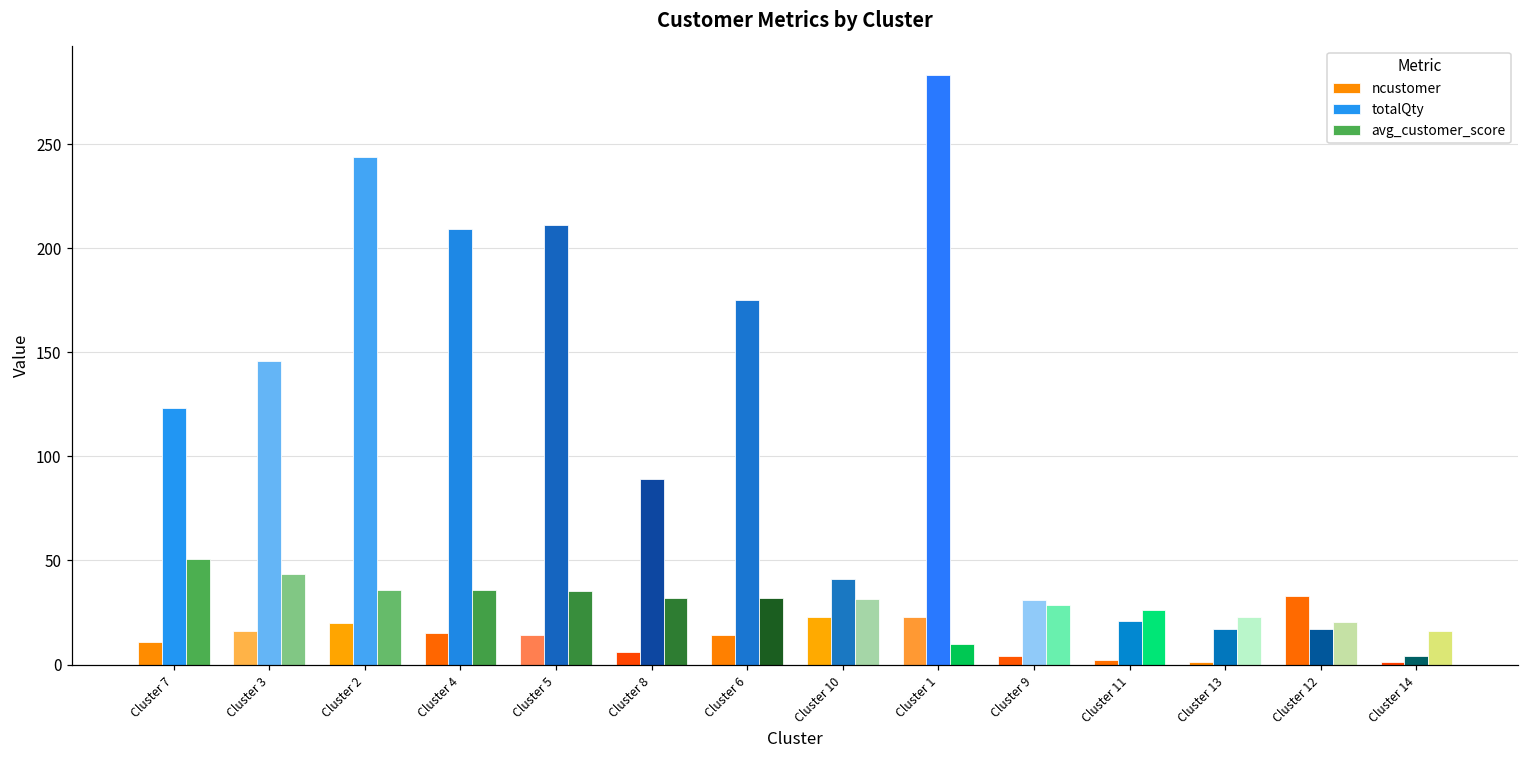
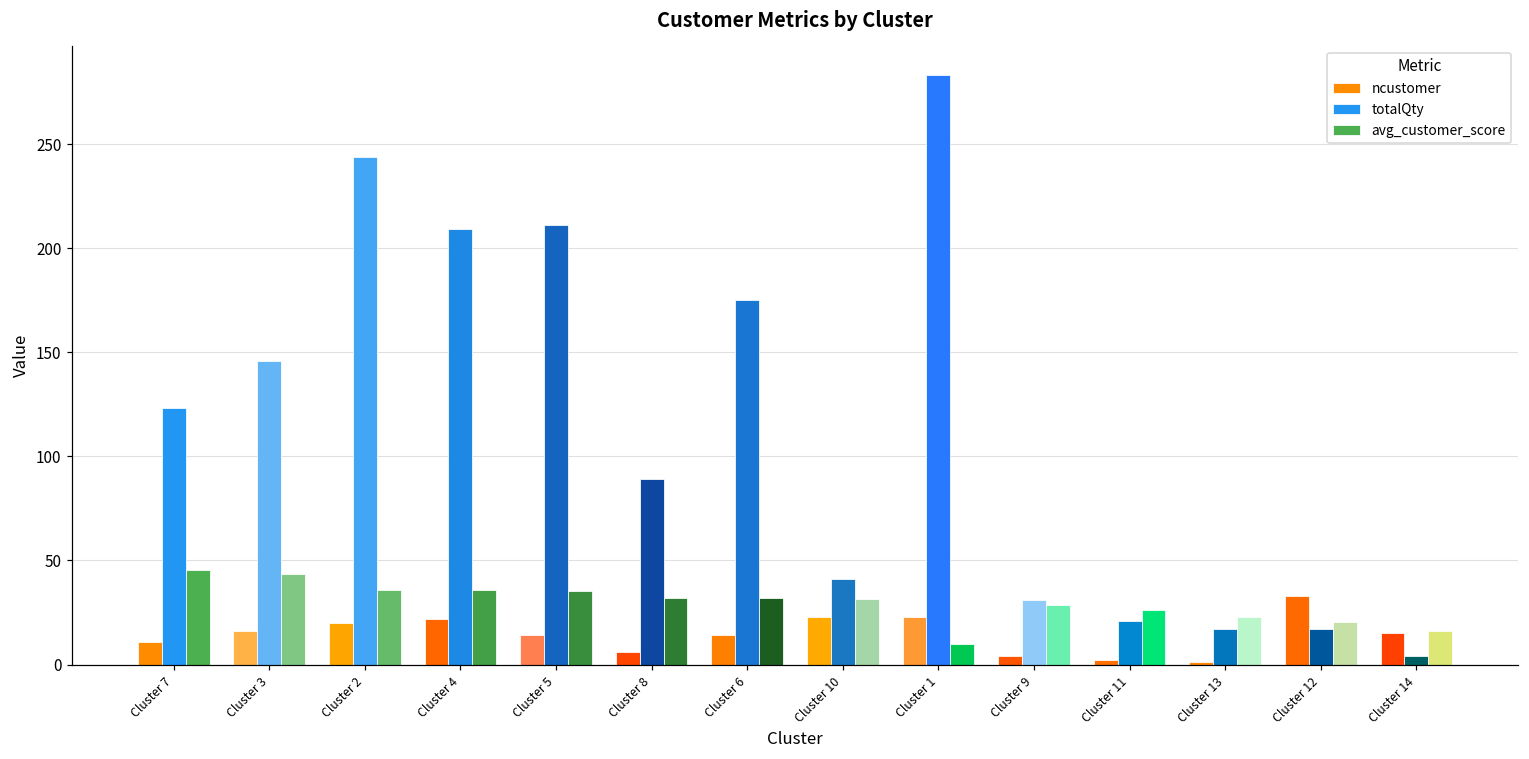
  {
    "ncustomer": {
      "Cluster 7": 11,
      "Cluster 3": 16,
      "Cluster 2": 20,
-     "Cluster 4": 15,
+     "Cluster 4": 22,
      "Cluster 5": 14,
      "Cluster 8": 6,
      "Cluster 6": 14,
      "Cluster 10": 23,
      "Cluster 1": 23,
      "Cluster 9": 4,
      "Cluster 11": 2,
      "Cluster 12": 33,
-     "Cluster 14": 1
+     "Cluster 14": 15
    },
    "totalQty": {
      "Cluster 7": 123,
      "Cluster 3": 146,
      "Cluster 2": 244,
      "Cluster 4": 209,
      "Cluster 5": 211,
      "Cluster 8": 89,
      "Cluster 6": 175,
      "Cluster 10": 41,
      "Cluster 1": 283,
      "Cluster 9": 31,
      "Cluster 11": 21,
      "Cluster 13": 17,
      "Cluster 12": 17,
      "Cluster 14": 4
    },
    "avg_customer_score": {
-     "Cluster 7": 51,
+     "Cluster 7": 45,
      "Cluster 3": 44,
      "Cluster 2": 36,
      "Cluster 4": 36,
      "Cluster 5": 35,
      "Cluster 8": 32,
      "Cluster 6": 32,
      "Cluster 10": 32,
      "Cluster 1": 10,
      "Cluster 9": 29,
      "Cluster 11": 26,
      "Cluster 13": 23,
      "Cluster 12": 20,
      "Cluster 14": 16
    }
  }
